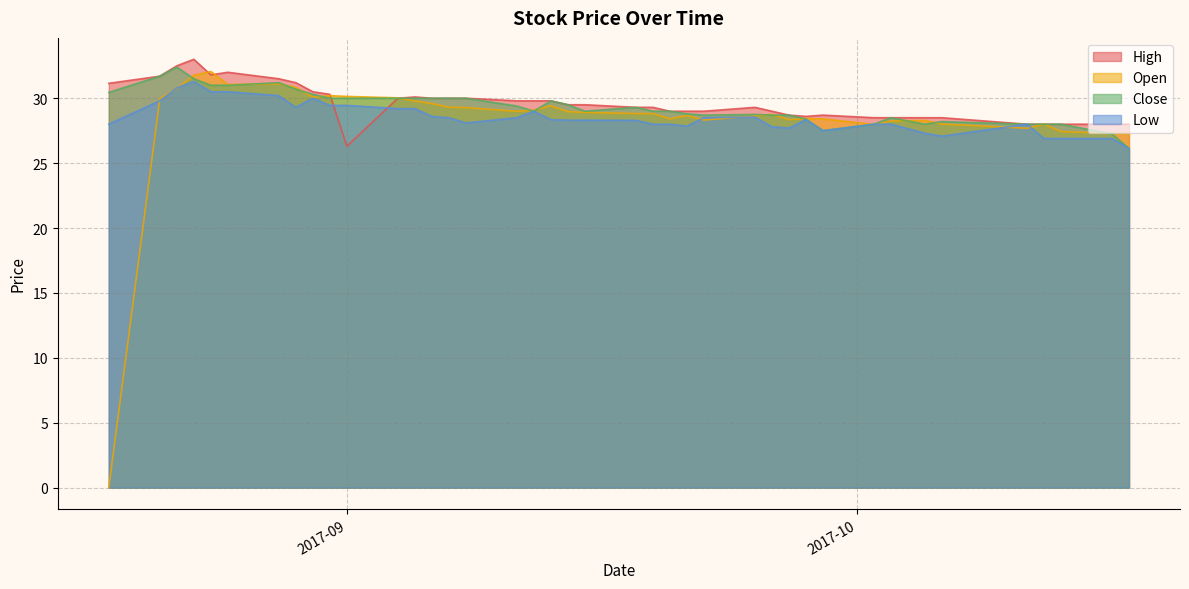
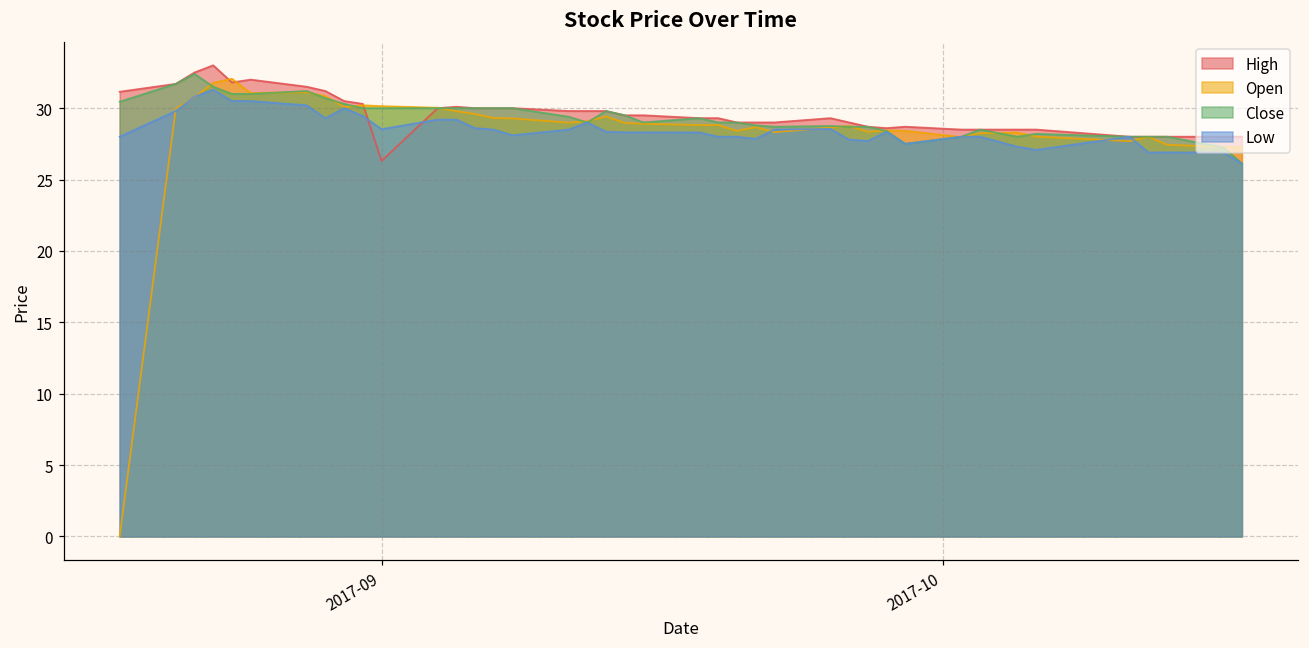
  {
    "High": {
      "2017-09": 26.3
    },
    "Low": {
-     "2017-09": 29.5
+     "2017-09": 28.5
    }
  }
